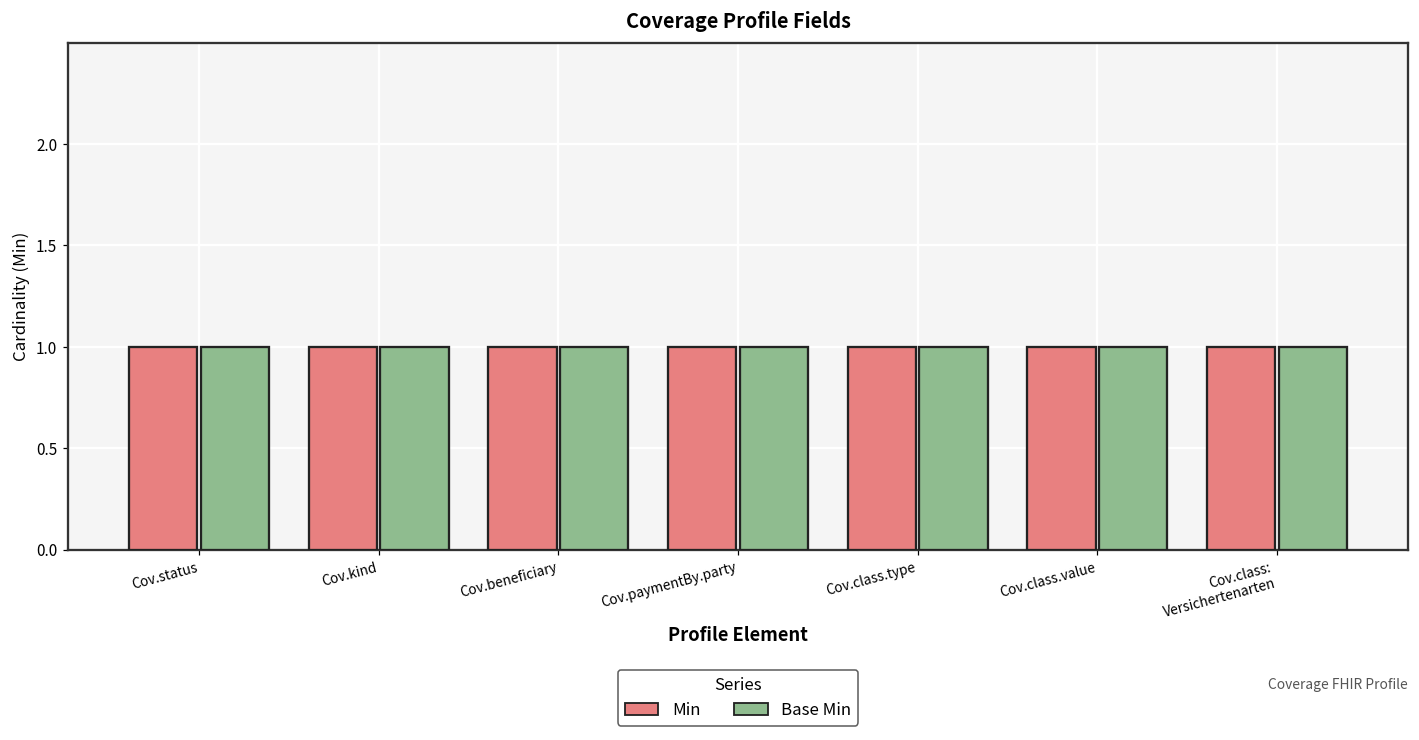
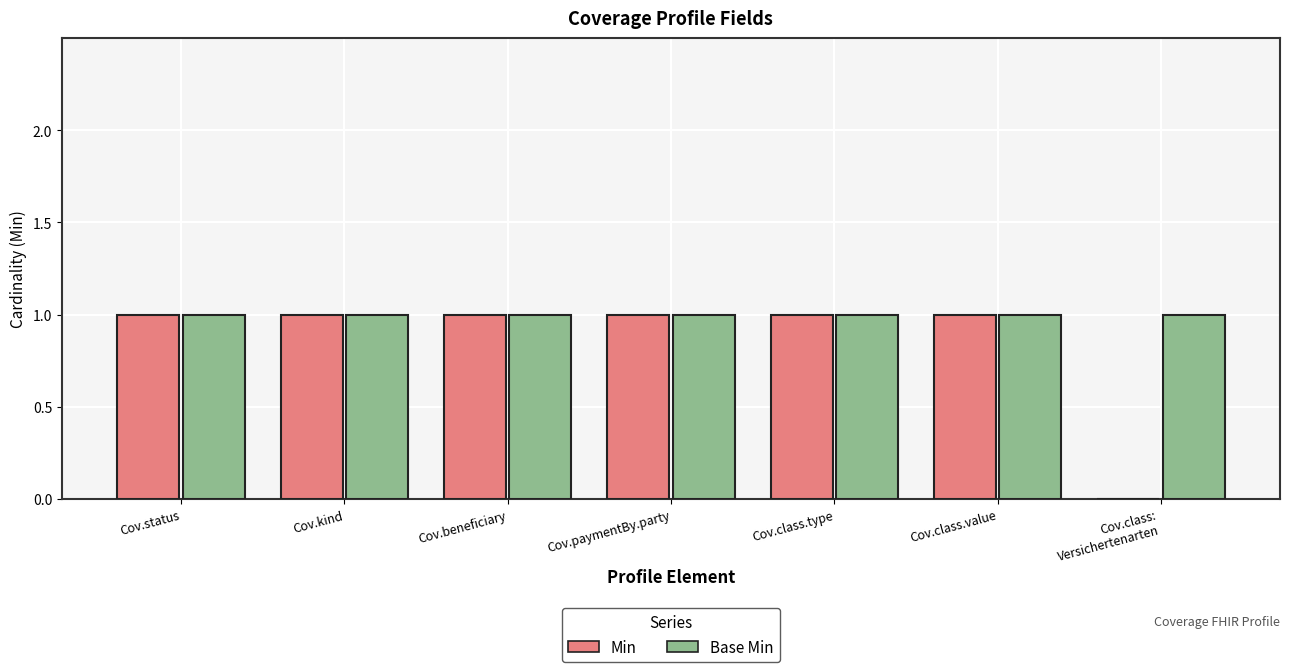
  {
    "Min": {
      "Cov.status": 1,
      "Cov.kind": 1,
      "Cov.beneficiary": 1,
      "Cov.paymentBy.party": 1,
      "Cov.class.type": 1,
      "Cov.class.value": 1,
-     "Cov.class: Versichertenarten": 1
+     "Cov.class: Versichertenarten": 0
    },
    "Base Min": {
      "Cov.status": 1,
      "Cov.kind": 1,
      "Cov.beneficiary": 1,
      "Cov.paymentBy.party": 1,
      "Cov.class.type": 1,
      "Cov.class.value": 1,
      "Cov.class: Versichertenarten": 1
    }
  }
